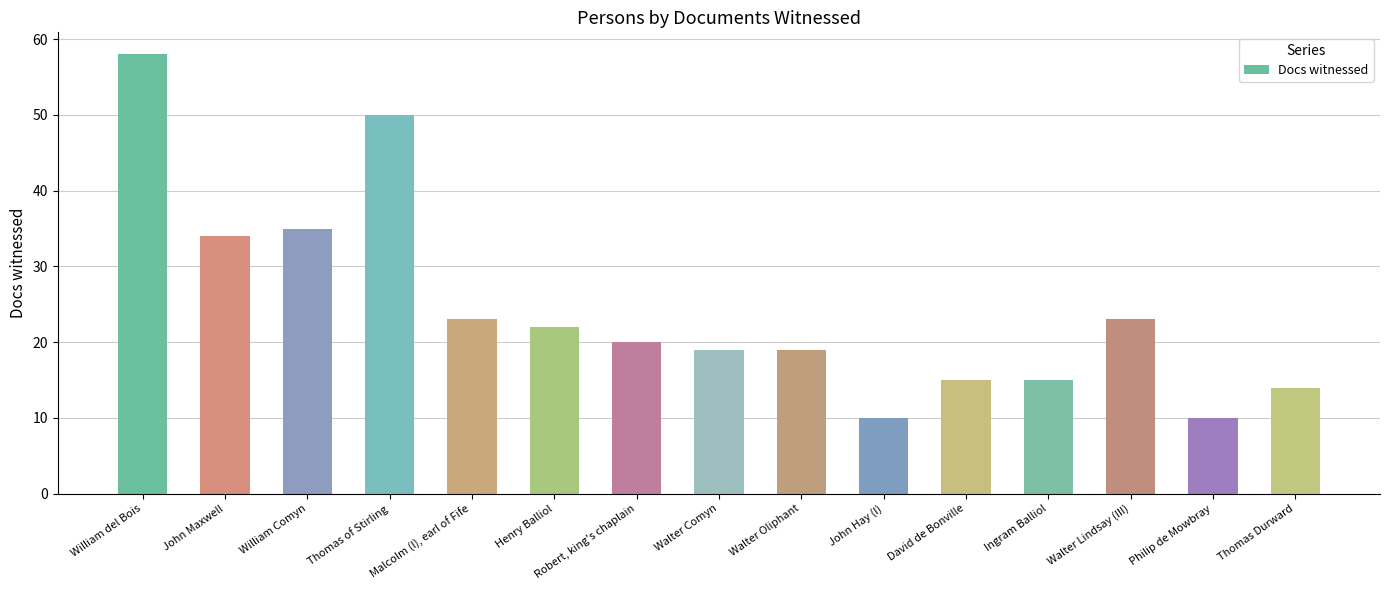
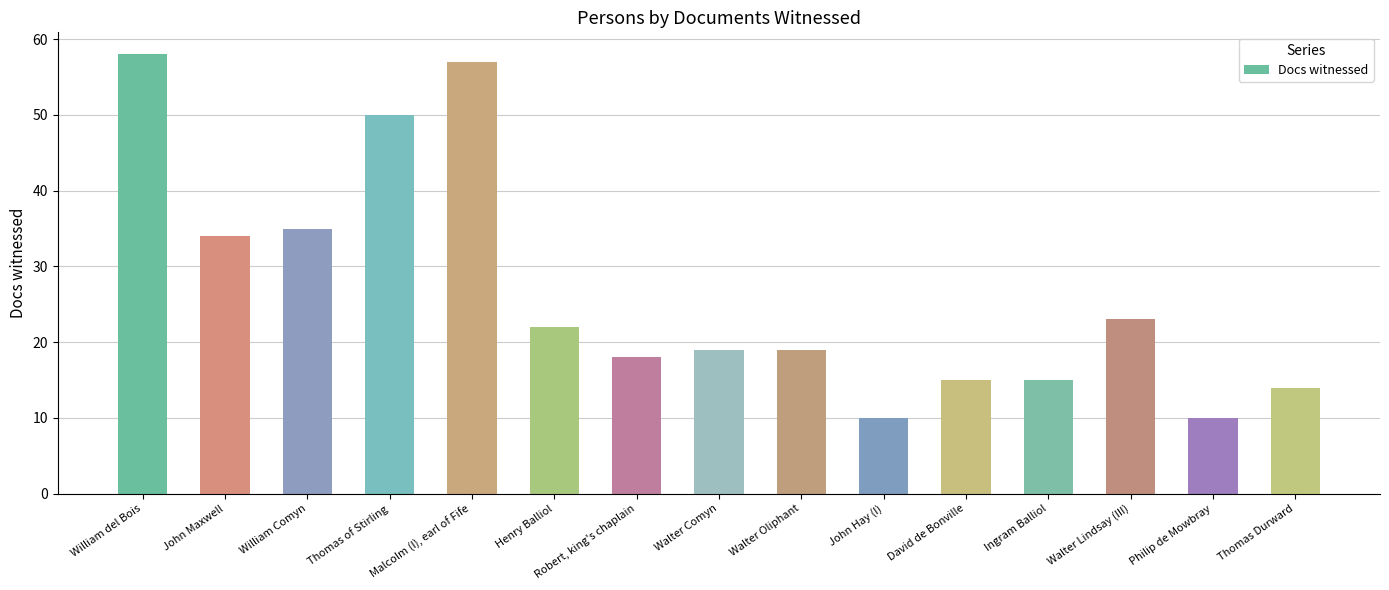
  {
    "William del Bois": 58,
    "John Maxwell": 34,
    "William Comyn": 35,
    "Thomas of Stirling": 50,
-   "Malcolm (I), earl of Fife": 23,
+   "Malcolm (I), earl of Fife": 57,
    "Henry Balliol": 22,
-   "Robert, king's chaplain": 20,
+   "Robert, king's chaplain": 18,
    "Walter Comyn": 19,
    "Walter Oliphant": 19,
    "John Hay (I)": 10,
    "David de Bonville": 15,
    "Ingram Balliol": 15,
    "Walter Lindsay (III)": 23,
    "Philip de Mowbray": 10,
    "Thomas Durward": 14
  }
